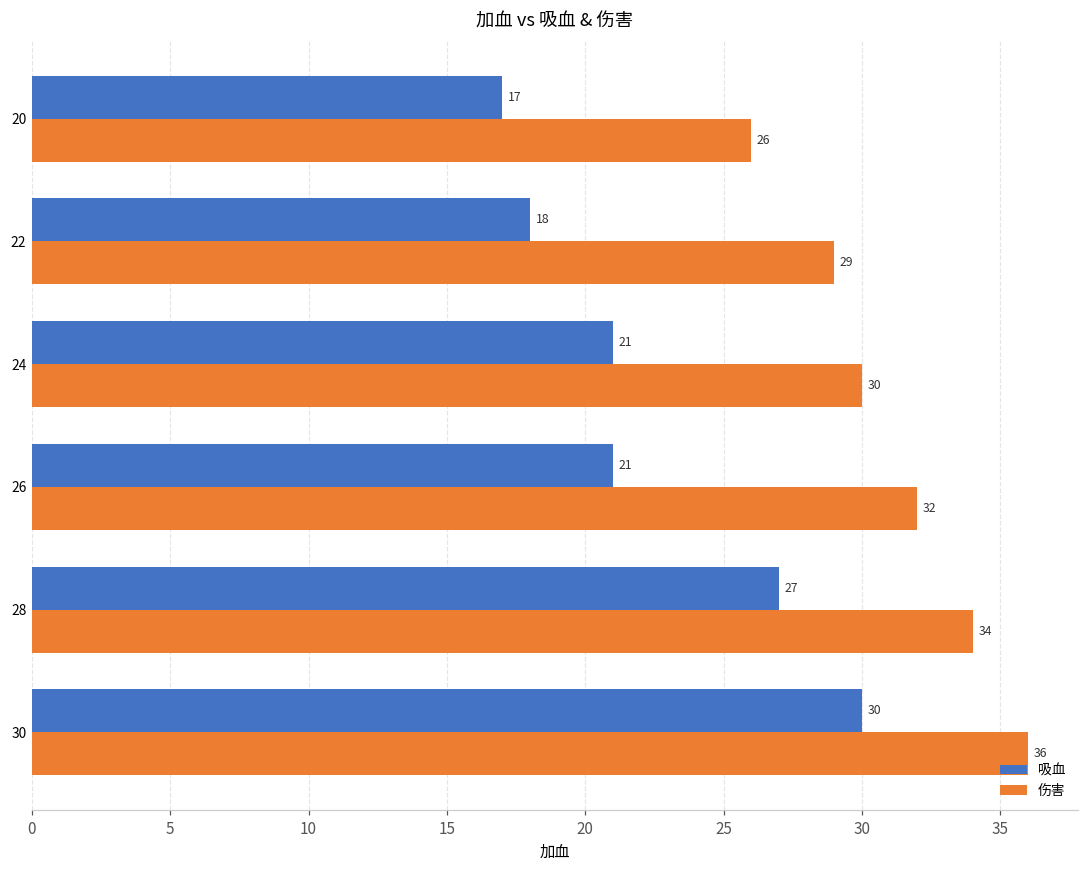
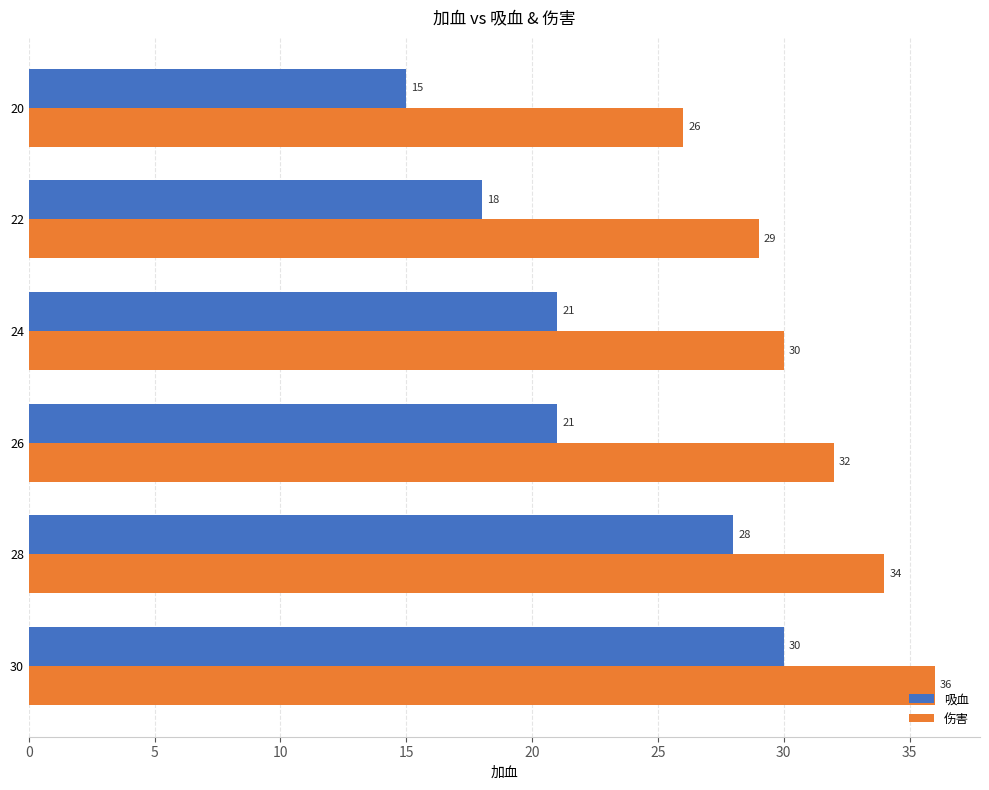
  {
    "吸血": {
-     "20": 17,
+     "20": 15,
      "22": 18,
      "24": 21,
      "26": 21,
-     "28": 27,
+     "28": 28,
      "30": 30
    },
    "伤害": {
      "20": 26,
      "22": 29,
      "24": 30,
      "26": 32,
      "28": 34,
      "30": 36
    }
  }
